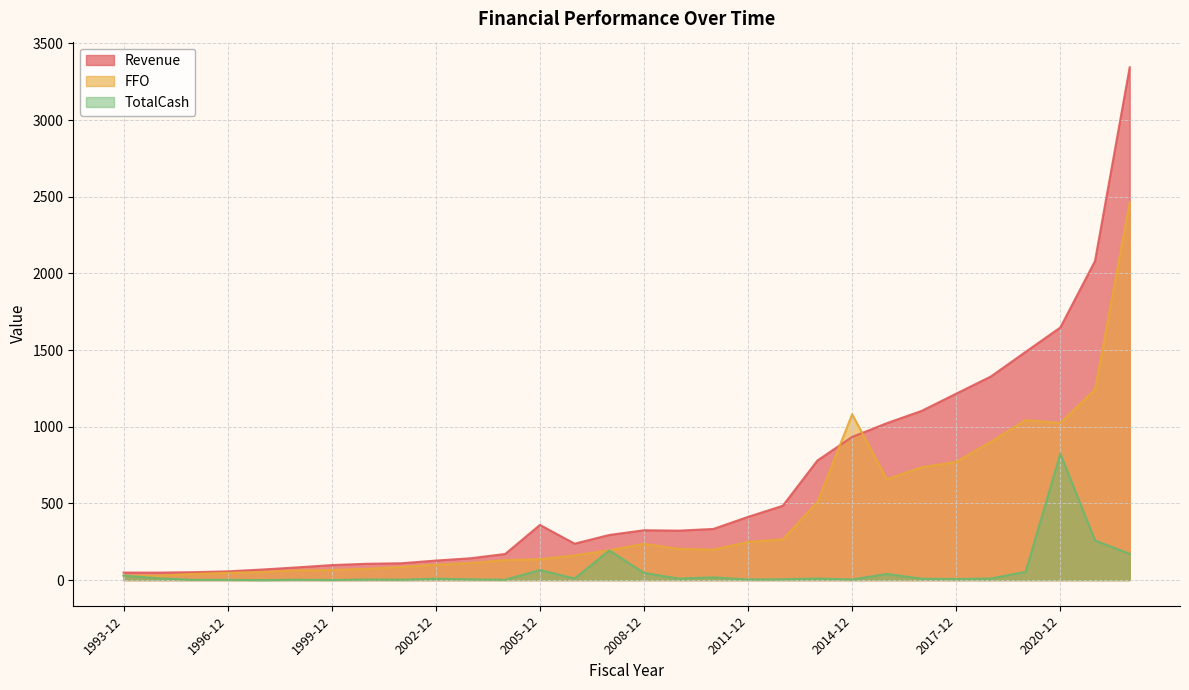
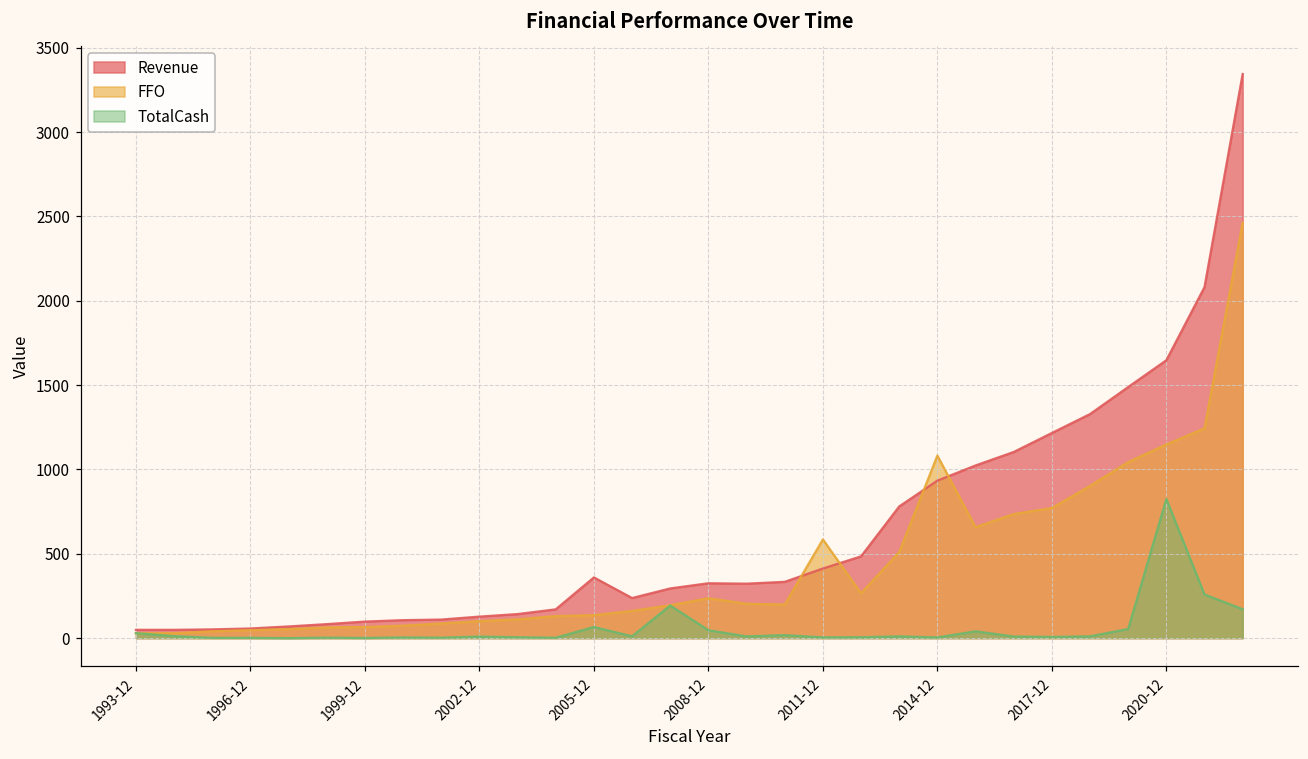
  {
    "Revenue": {
      "1993-12": 50,
      "1999-12": 100,
      "2002-12": 130,
      "2005-12": 360,
      "2008-12": 330,
      "2011-12": 410,
      "2014-12": 930,
      "2017-12": 1220,
      "2020-12": 1650
    },
    "FFO": {
      "1999-12": 70,
      "2002-12": 100,
      "2005-12": 140,
      "2008-12": 240,
-     "2011-12": 250,
+     "2011-12": 580,
      "2014-12": 1080,
      "2017-12": 770,
-     "2020-12": 1020
+     "2020-12": 1150
    },
    "TotalCash": {
      "1996-12": 0,
      "1999-12": 0,
      "2002-12": 10,
      "2005-12": 70,
      "2008-12": 50,
      "2011-12": 0,
      "2014-12": 0,
      "2017-12": 10,
      "2020-12": 820
    }
  }
